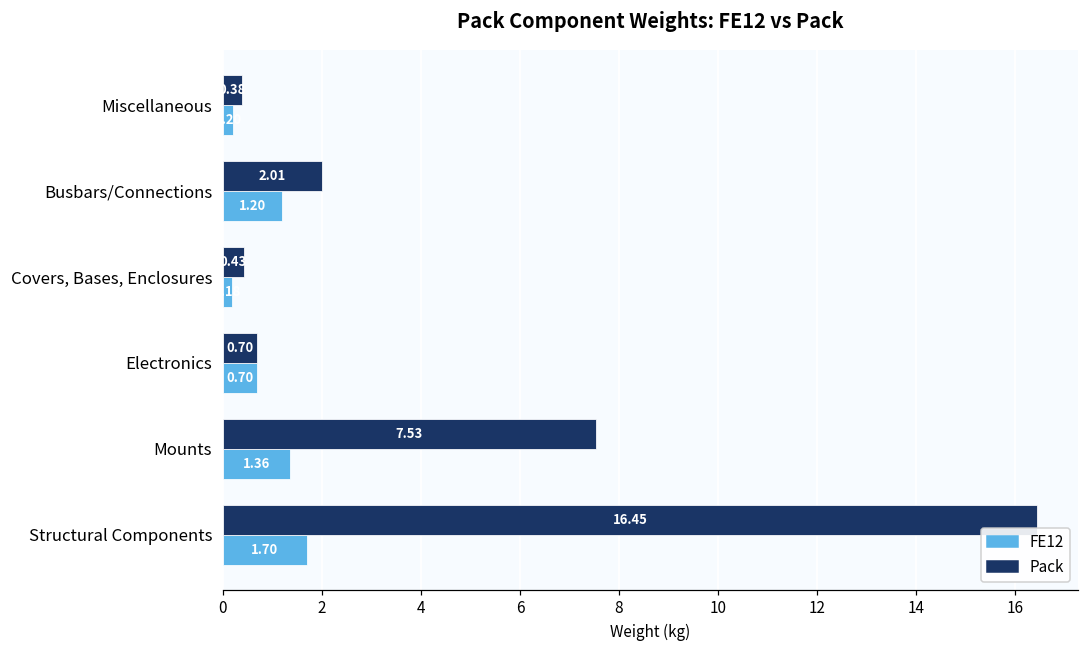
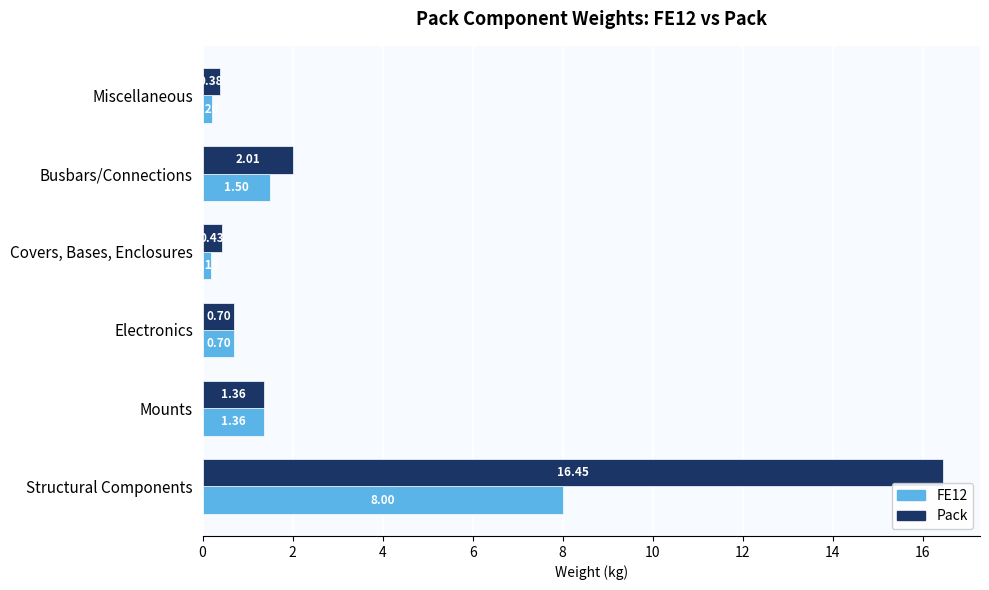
  {
    "FE12": {
-     "Busbars/Connections": 1.20,
+     "Busbars/Connections": 1.50,
      "Electronics": 0.70,
      "Mounts": 1.36,
-     "Structural Components": 1.70
+     "Structural Components": 8.00
    },
    "Pack": {
      "Miscellaneous": 0.38,
      "Busbars/Connections": 2.01,
      "Covers, Bases, Enclosures": 0.43,
      "Electronics": 0.70,
-     "Mounts": 7.53,
+     "Mounts": 1.36,
      "Structural Components": 16.45
    }
  }
